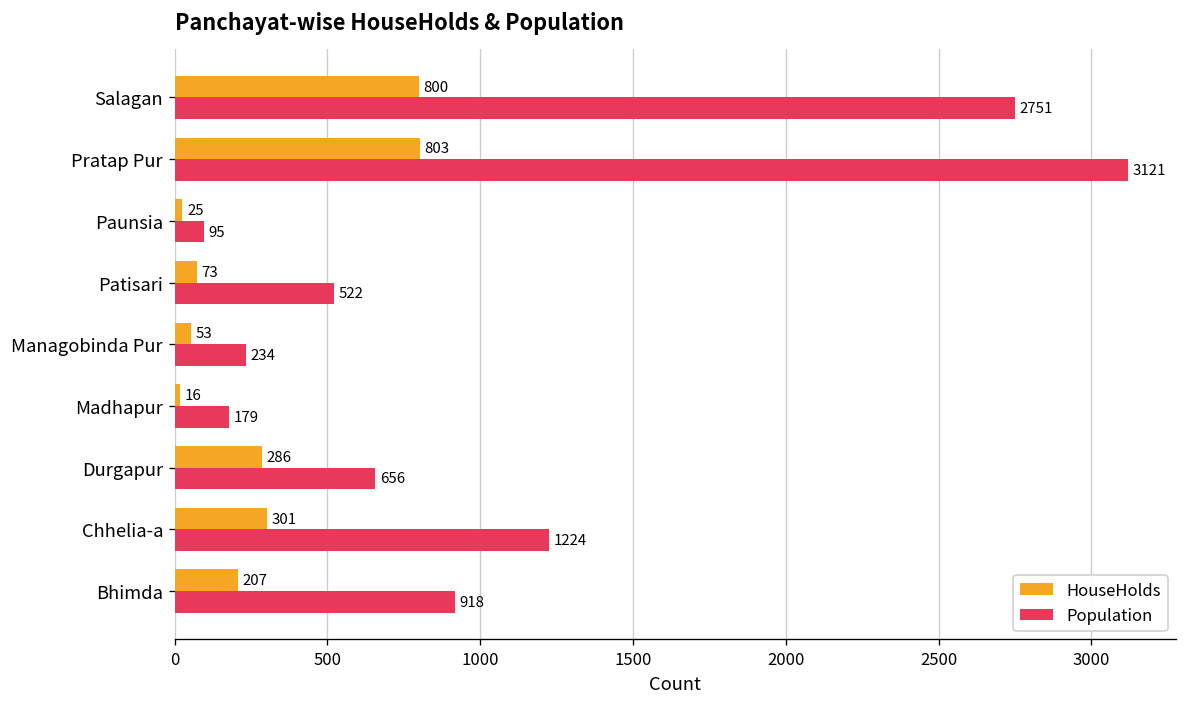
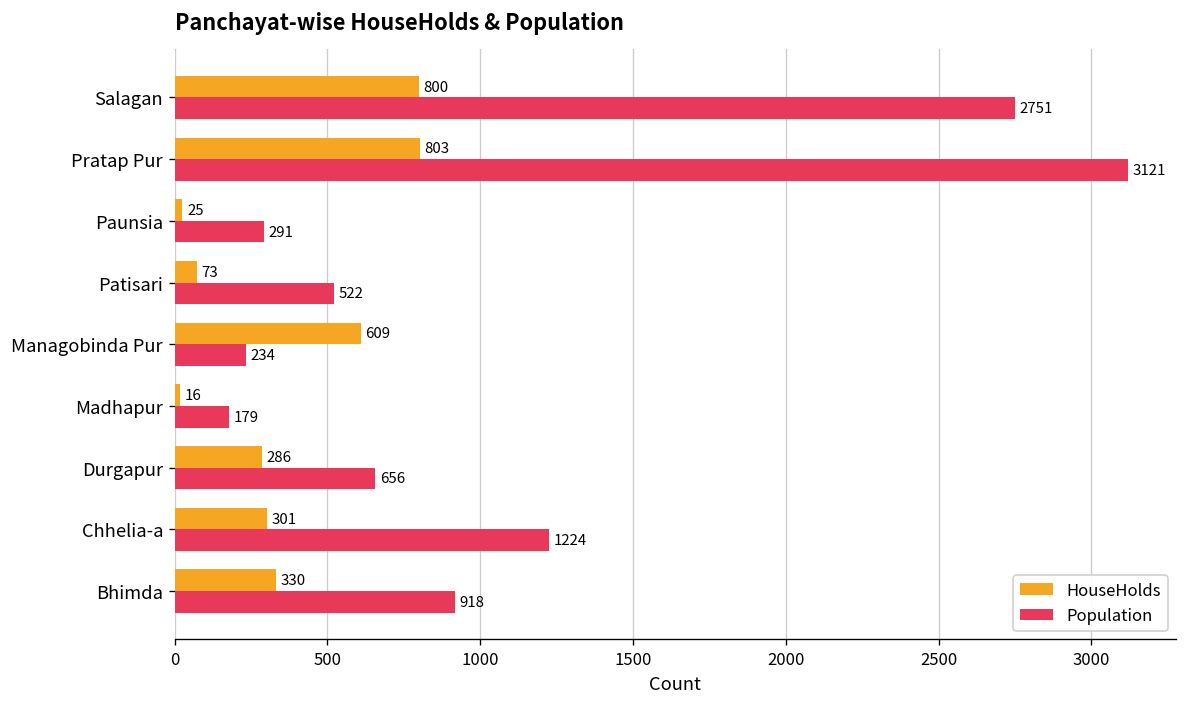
  {
    "HouseHolds": {
      "Salagan": 800,
      "Pratap Pur": 803,
      "Paunsia": 25,
      "Patisari": 73,
-     "Managobinda Pur": 53,
+     "Managobinda Pur": 609,
      "Madhapur": 16,
      "Durgapur": 286,
      "Chhelia-a": 301,
-     "Bhimda": 207
+     "Bhimda": 330
    },
    "Population": {
      "Salagan": 2751,
      "Pratap Pur": 3121,
-     "Paunsia": 95,
+     "Paunsia": 291,
      "Patisari": 522,
      "Managobinda Pur": 234,
      "Madhapur": 179,
      "Durgapur": 656,
      "Chhelia-a": 1224,
      "Bhimda": 918
    }
  }
